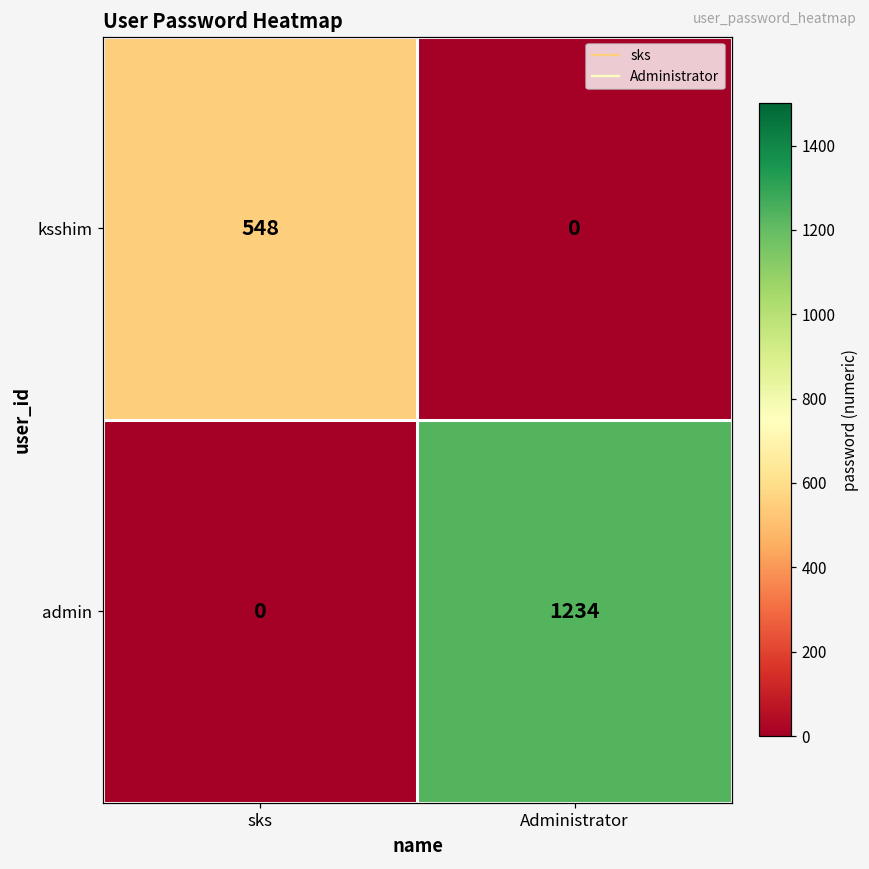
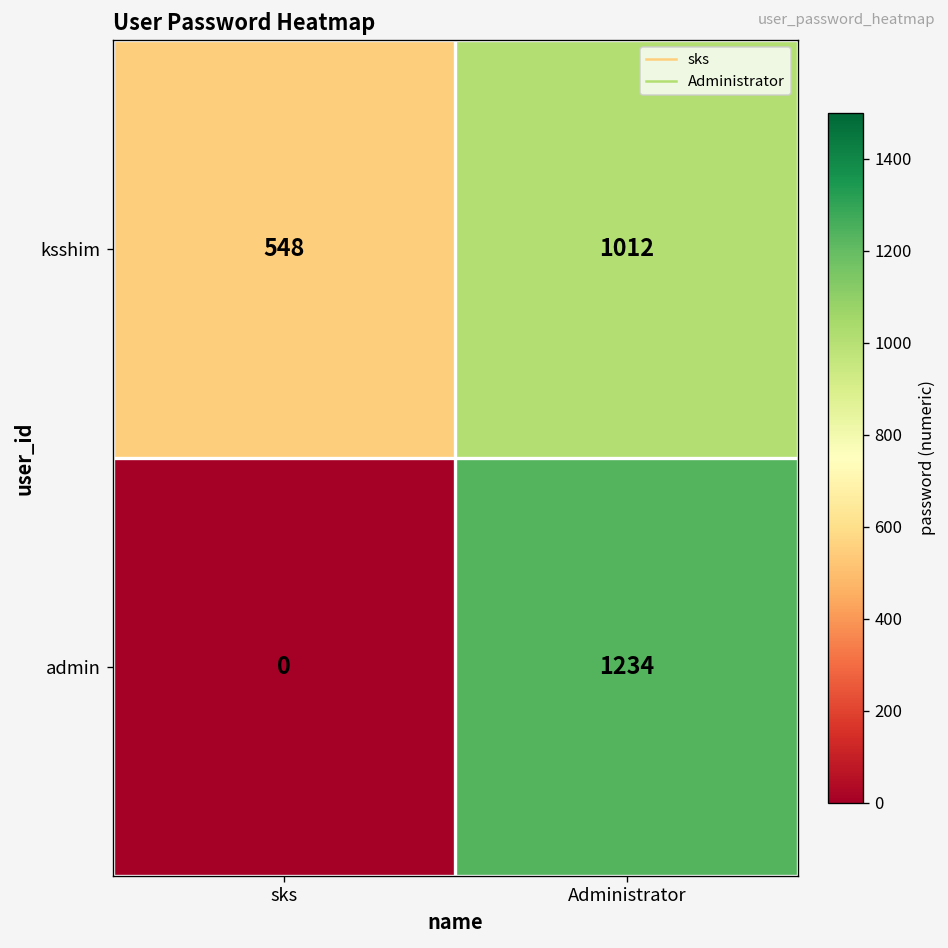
  {
    "ksshim": {
      "sks": 548,
-     "Administrator": 0
+     "Administrator": 1012
    },
    "admin": {
      "sks": 0,
      "Administrator": 1234
    }
  }
